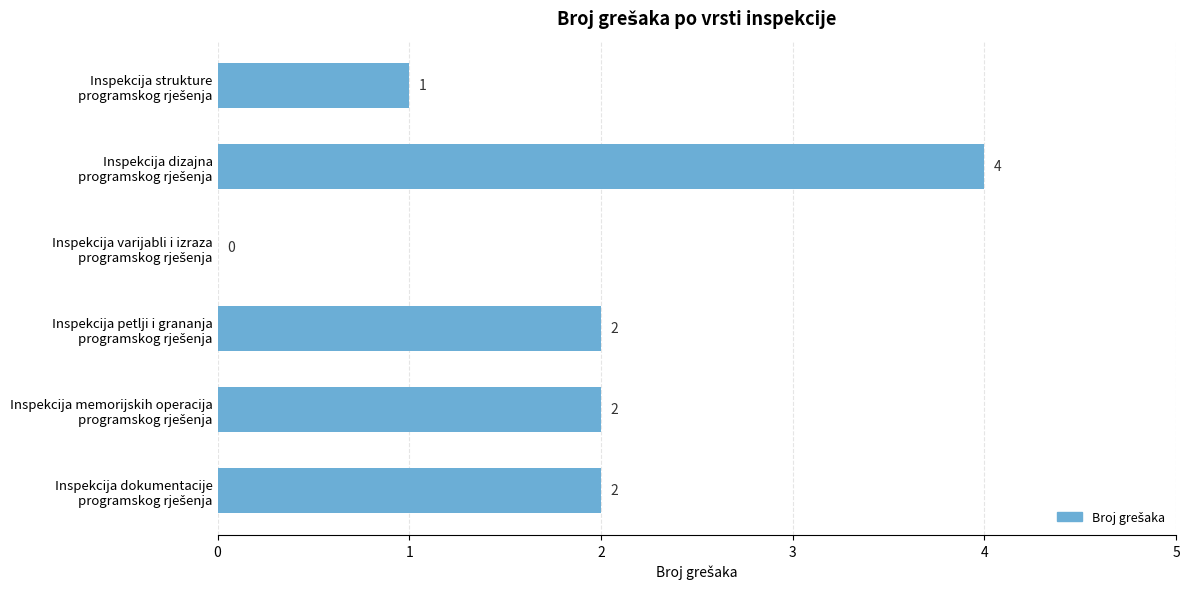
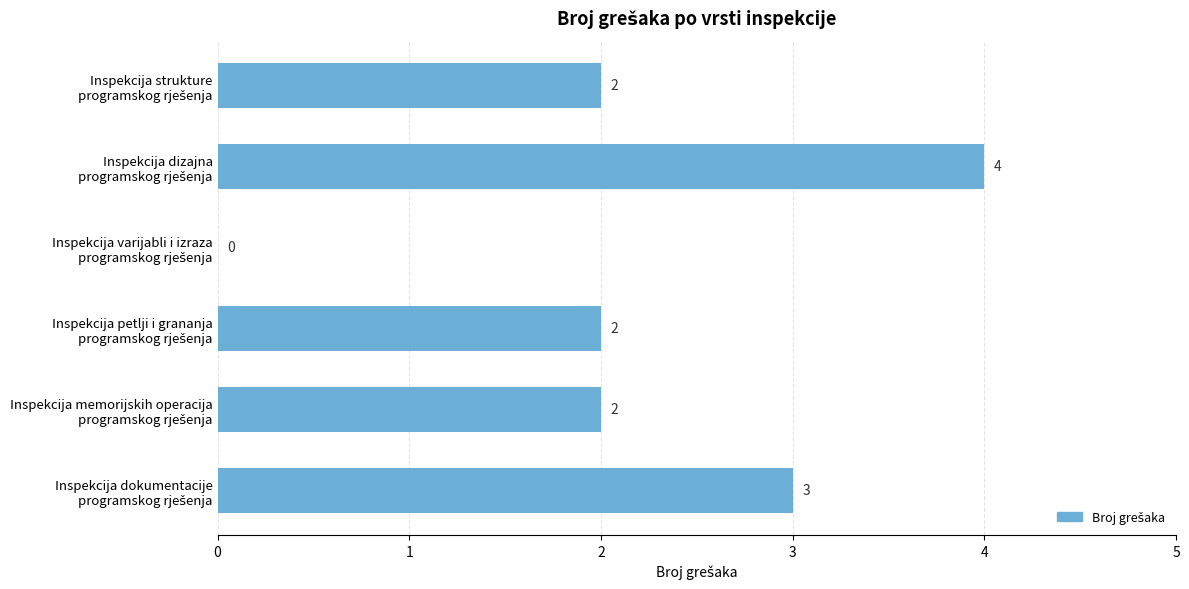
  {
-   "Inspekcija strukture programskog rješenja": 1,
+   "Inspekcija strukture programskog rješenja": 2,
    "Inspekcija dizajna programskog rješenja": 4,
    "Inspekcija varijabli i izraza programskog rješenja": 0,
    "Inspekcija petlji i grananja programskog rješenja": 2,
    "Inspekcija memorijskih operacija programskog rješenja": 2,
-   "Inspekcija dokumentacije programskog rješenja": 2
+   "Inspekcija dokumentacije programskog rješenja": 3
  }
